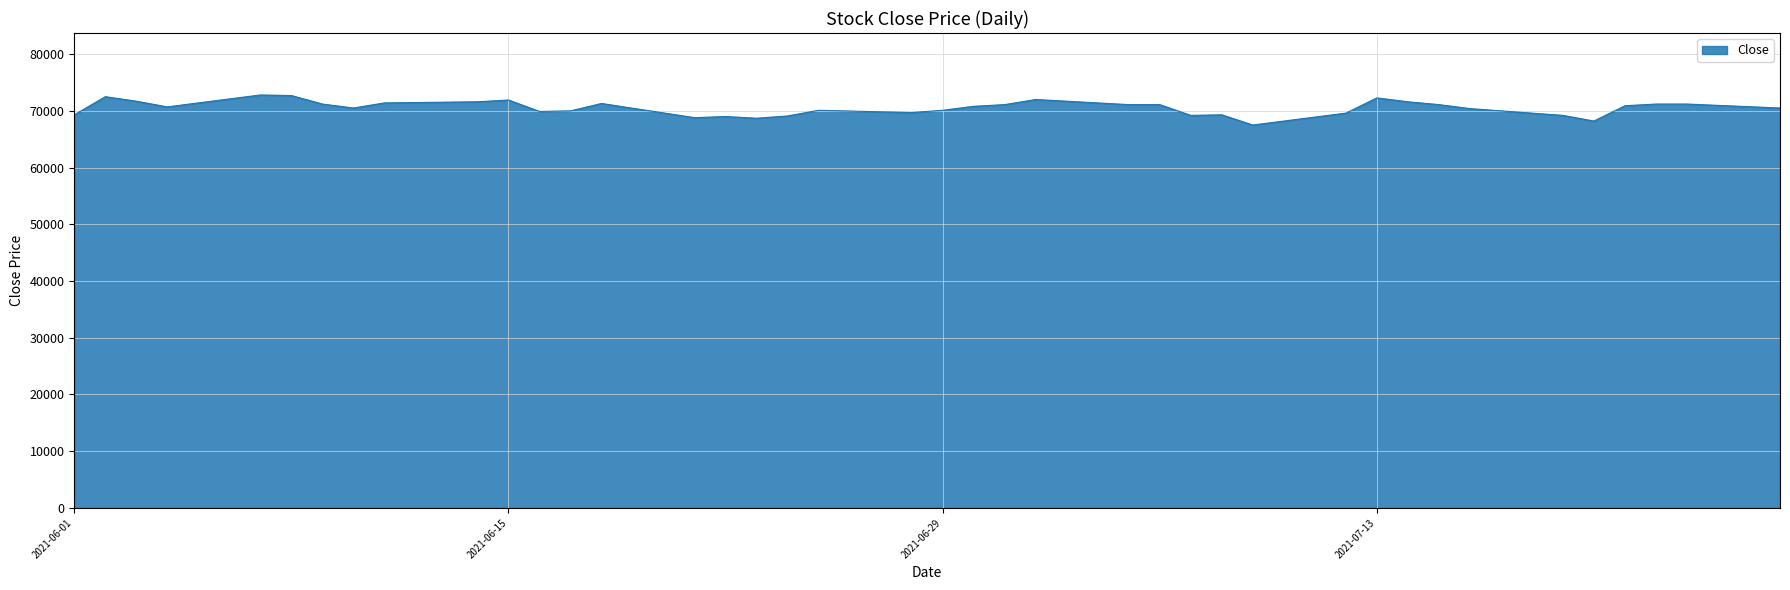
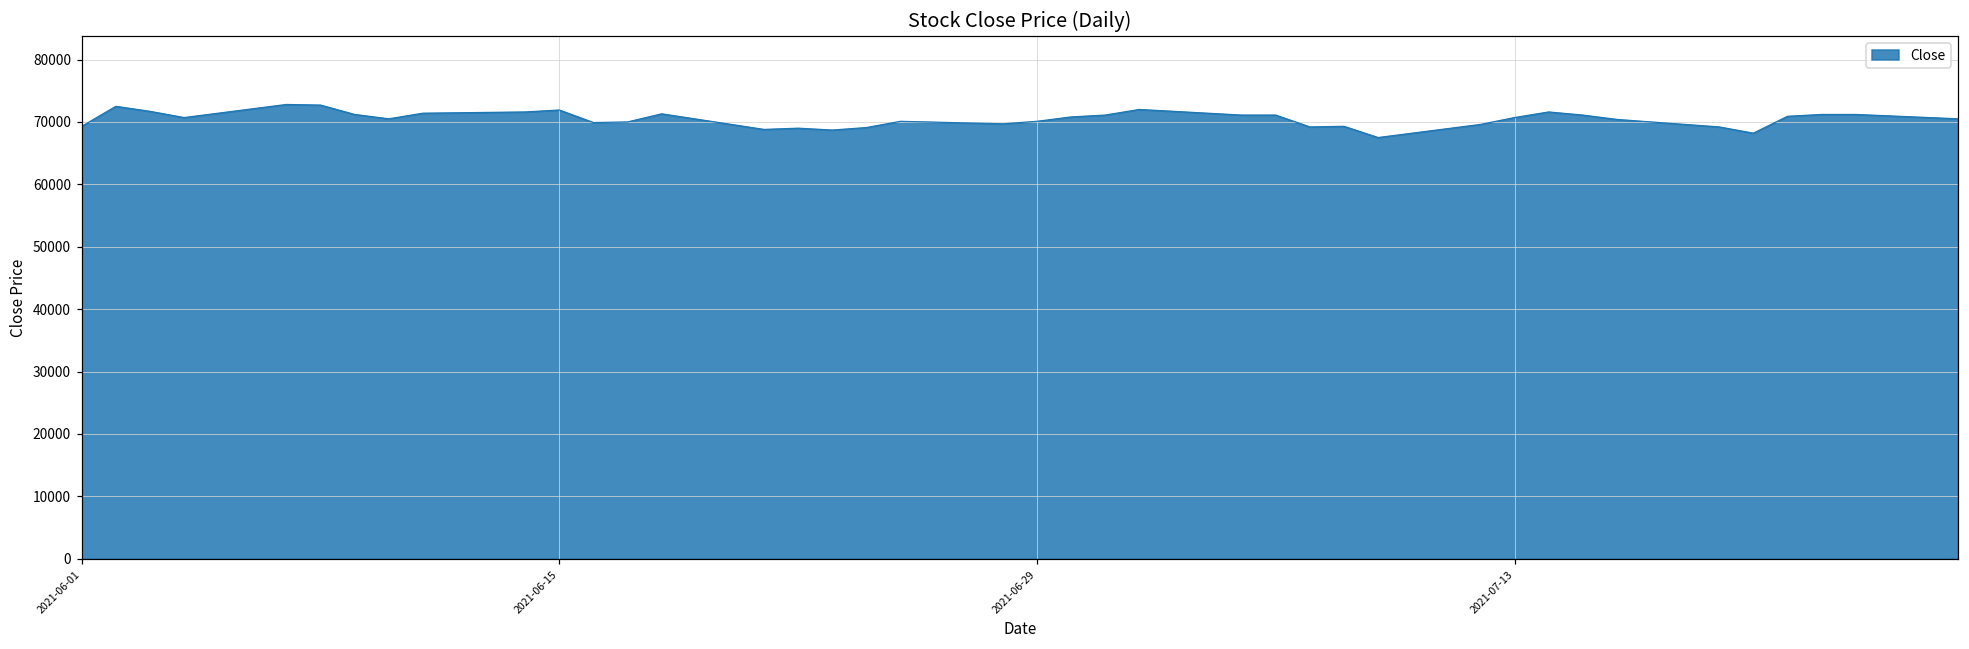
  {
    "2021-06-01": 69000,
    "2021-06-15": 72000,
    "2021-06-29": 70000,
-   "2021-07-13": 72000
+   "2021-07-13": 71000
  }
